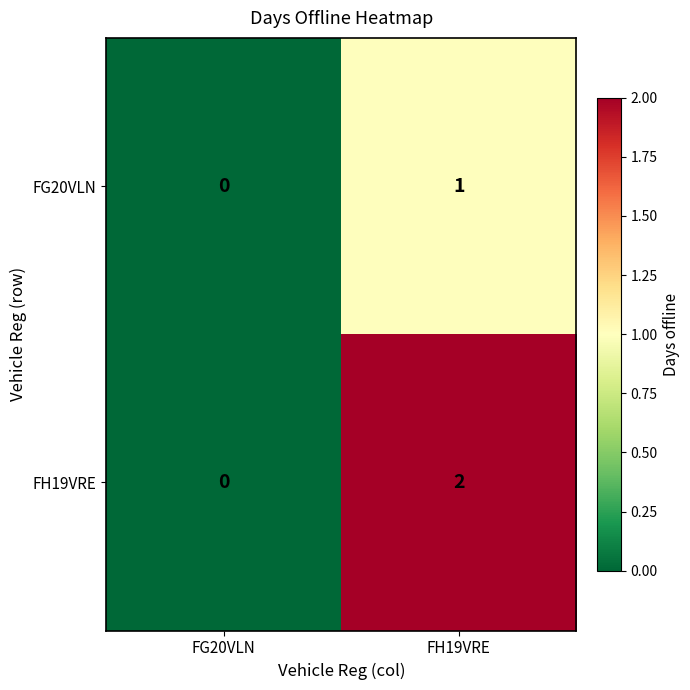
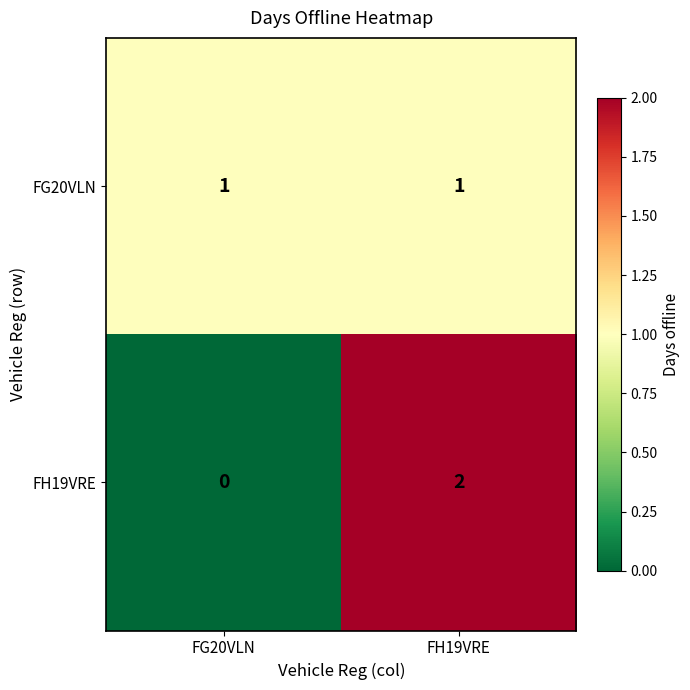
  {
    "FG20VLN": {
-     "FG20VLN": 0,
+     "FG20VLN": 1,
      "FH19VRE": 1
    },
    "FH19VRE": {
      "FG20VLN": 0,
      "FH19VRE": 2
    }
  }
